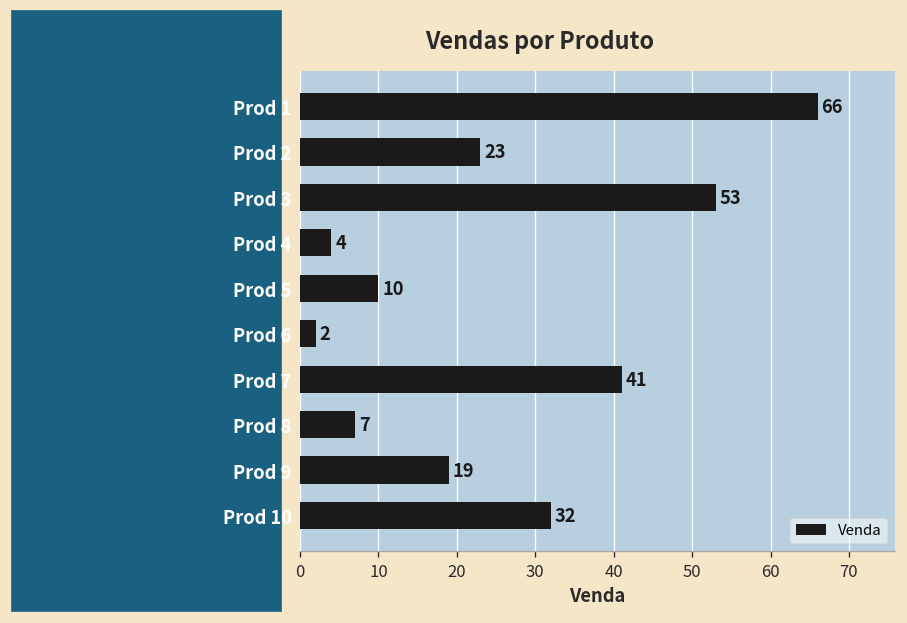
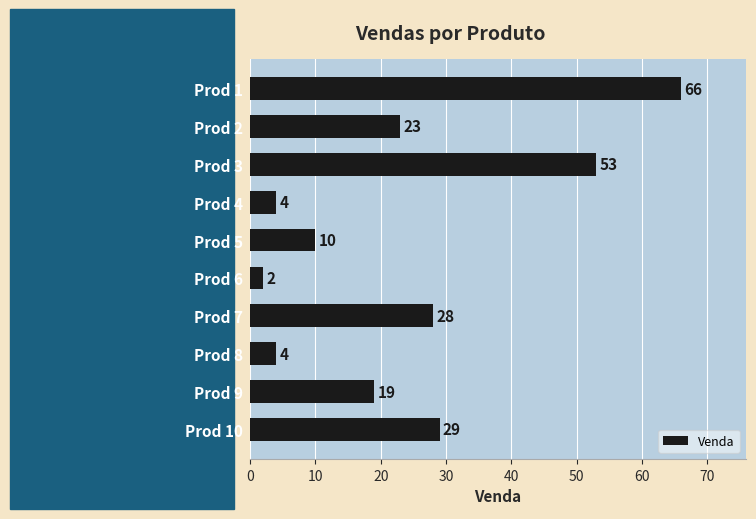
  {
    "Prod 1": 66,
    "Prod 2": 23,
    "Prod 3": 53,
    "Prod 4": 4,
    "Prod 5": 10,
    "Prod 6": 2,
-   "Prod 7": 41,
-   "Prod 8": 7,
+   "Prod 7": 28,
+   "Prod 8": 4,
    "Prod 9": 19,
-   "Prod 10": 32
+   "Prod 10": 29
  }
